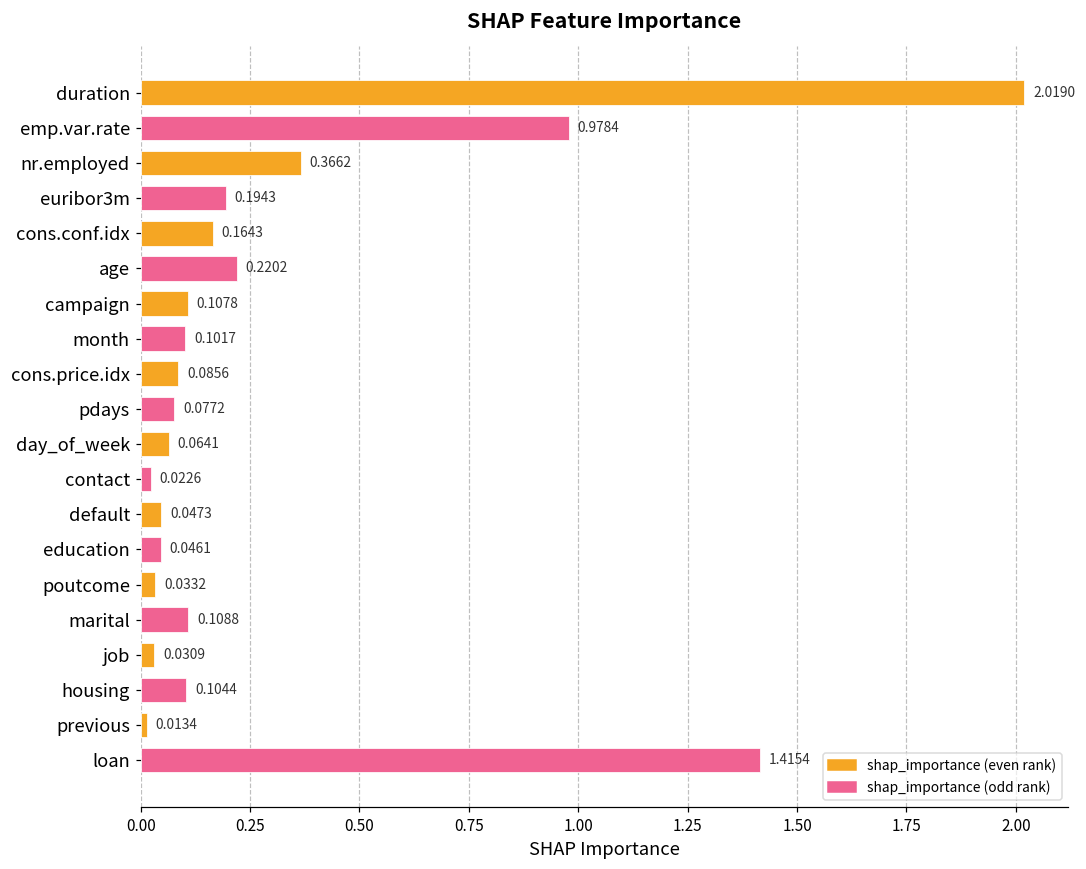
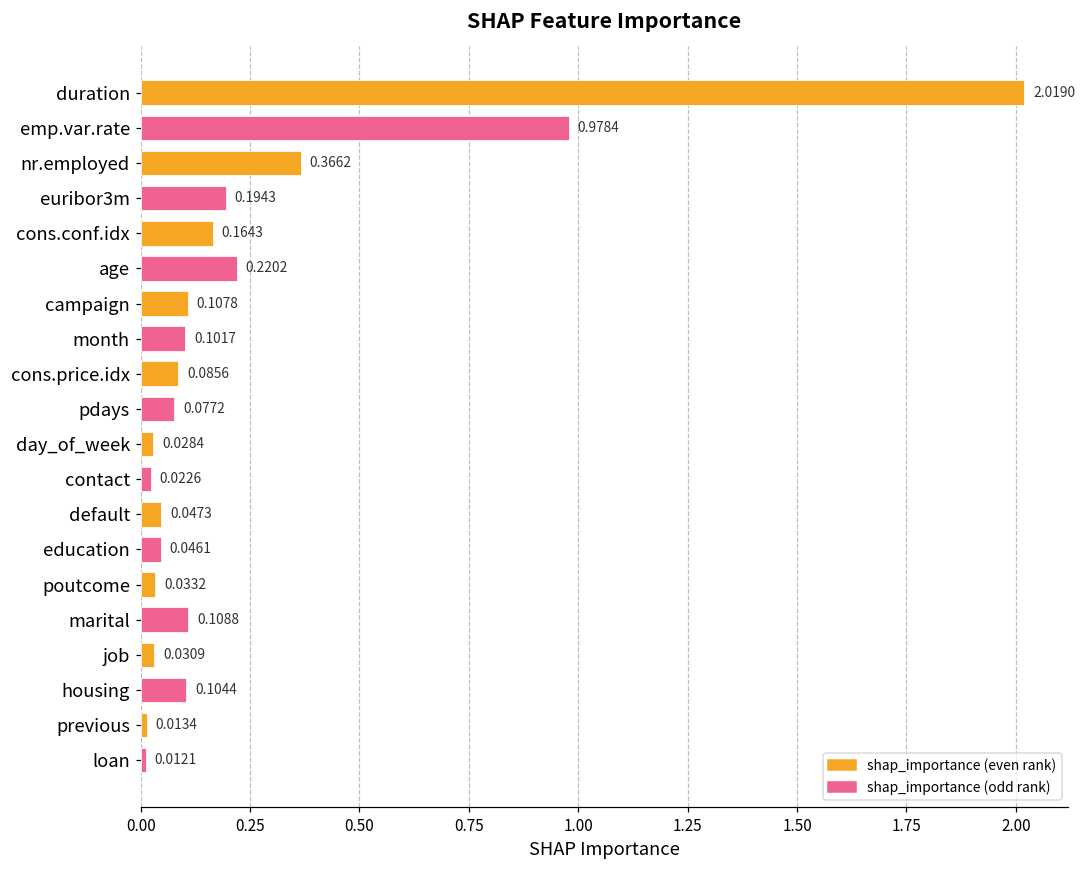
  {
    "duration": 2.0190,
    "emp.var.rate": 0.9784,
    "nr.employed": 0.3662,
    "euribor3m": 0.1943,
    "cons.conf.idx": 0.1643,
    "age": 0.2202,
    "campaign": 0.1078,
    "month": 0.1017,
    "cons.price.idx": 0.0856,
    "pdays": 0.0772,
-   "day_of_week": 0.0641,
+   "day_of_week": 0.0284,
    "contact": 0.0226,
    "default": 0.0473,
    "education": 0.0461,
    "poutcome": 0.0332,
    "marital": 0.1088,
    "job": 0.0309,
    "housing": 0.1044,
    "previous": 0.0134,
-   "loan": 1.4154
+   "loan": 0.0121
  }
